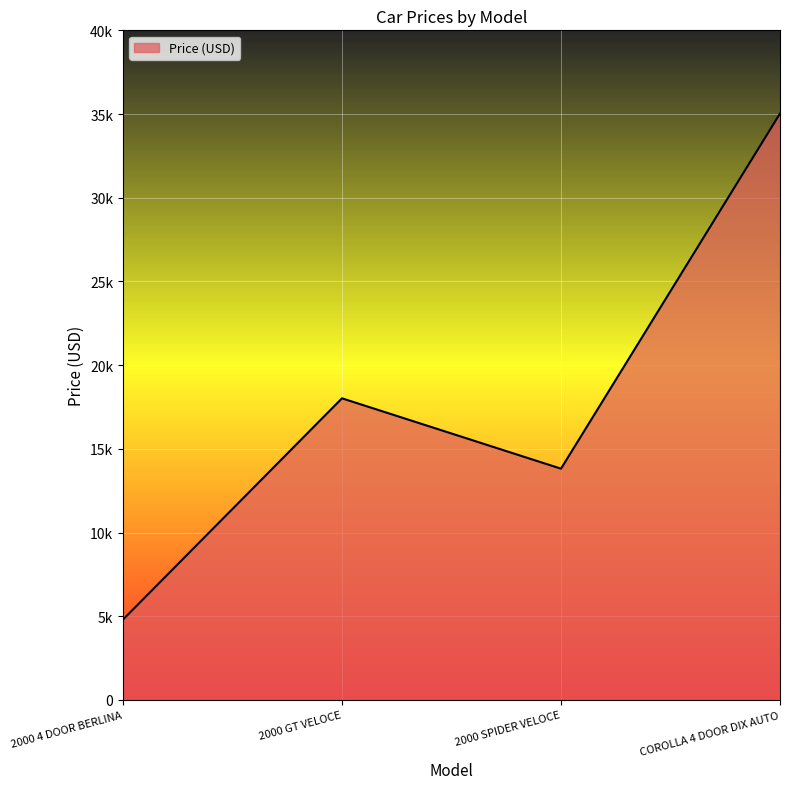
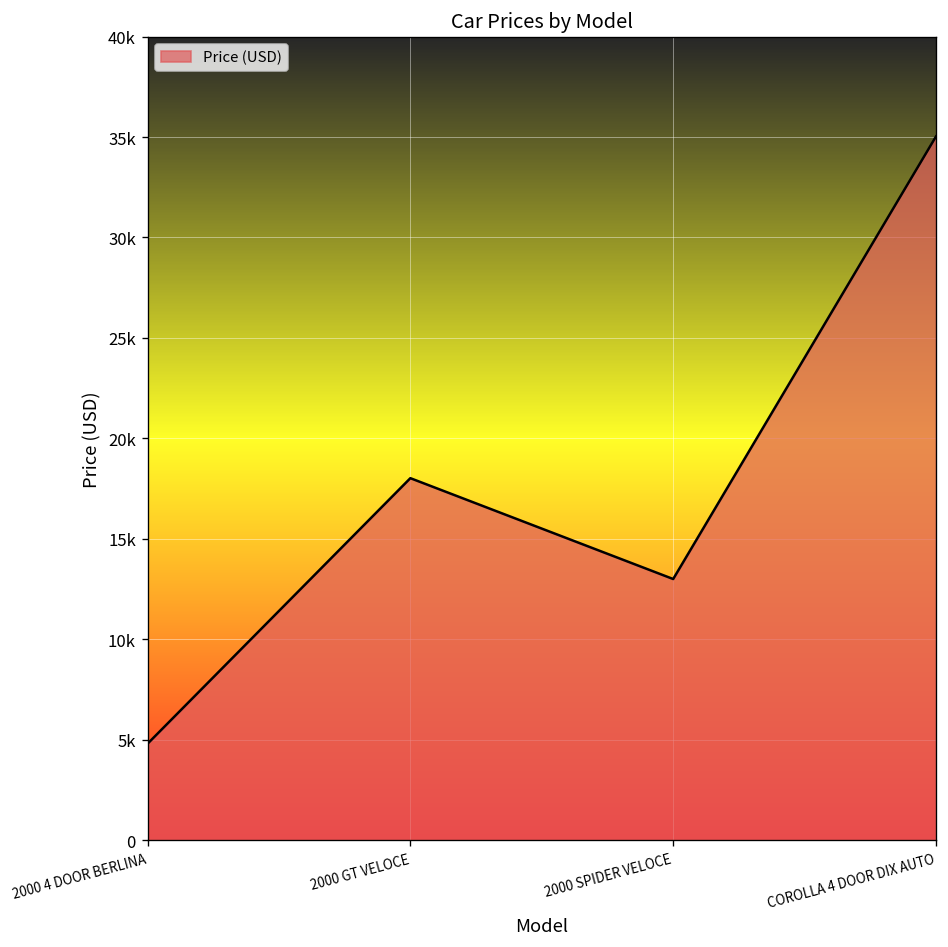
  {
    "2000 4 DOOR BERLINA": 4800,
    "2000 GT VELOCE": 18000,
-   "2000 SPIDER VELOCE": 13800,
+   "2000 SPIDER VELOCE": 13000,
    "COROLLA 4 DOOR DIX AUTO": 35000
  }
